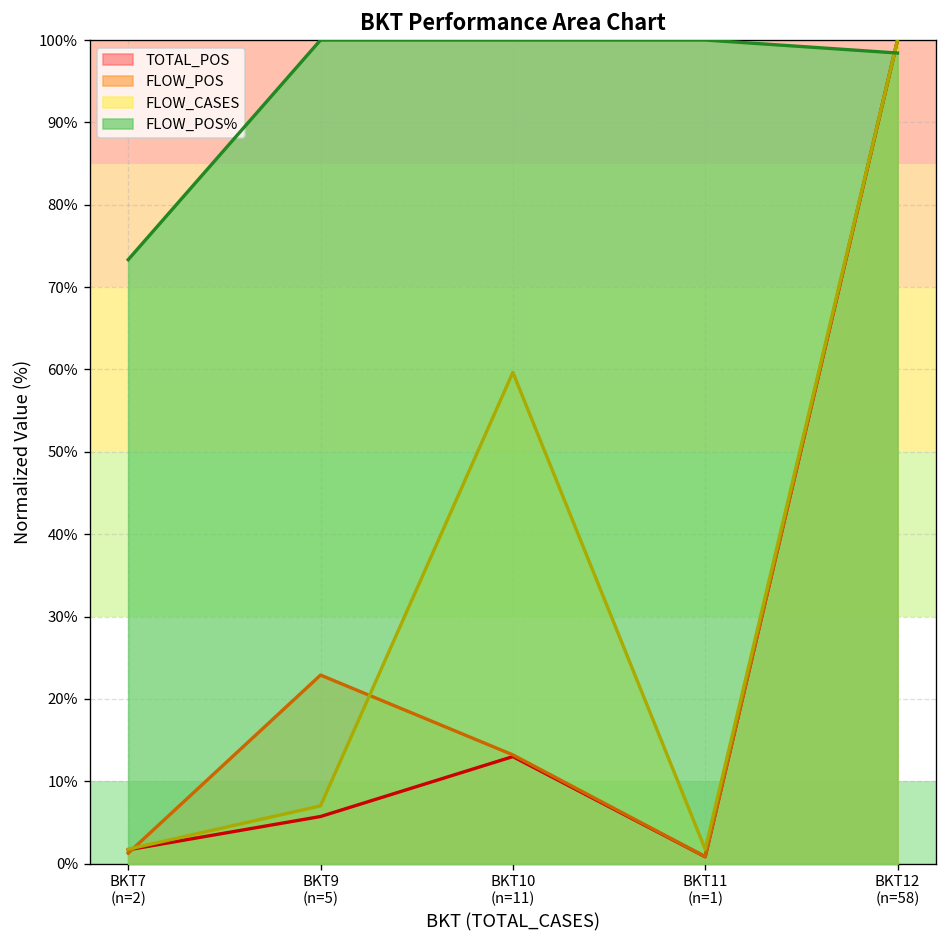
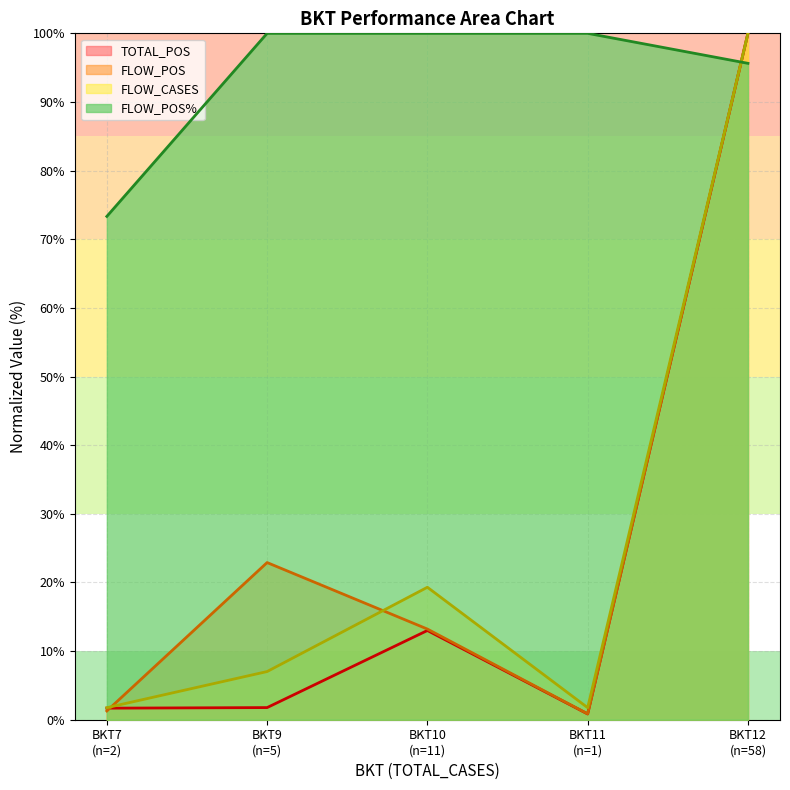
  {
    "TOTAL_POS": {
-     "BKT9 (n=5)": "6%"
+     "BKT9 (n=5)": "2%"
    },
    "FLOW_POS": {
      "BKT7 (n=2)": "1%",
      "BKT9 (n=5)": "23%"
    },
    "FLOW_CASES": {
      "BKT9 (n=5)": "7%",
-     "BKT10 (n=11)": "60%",
+     "BKT10 (n=11)": "19%",
      "BKT11 (n=1)": "2%"
    },
    "FLOW_POS%": {
      "BKT7 (n=2)": "73%",
      "BKT9 (n=5)": "100%",
      "BKT10 (n=11)": "100%",
      "BKT11 (n=1)": "100%",
-     "BKT12 (n=58)": "98%"
+     "BKT12 (n=58)": "96%"
    }
  }
